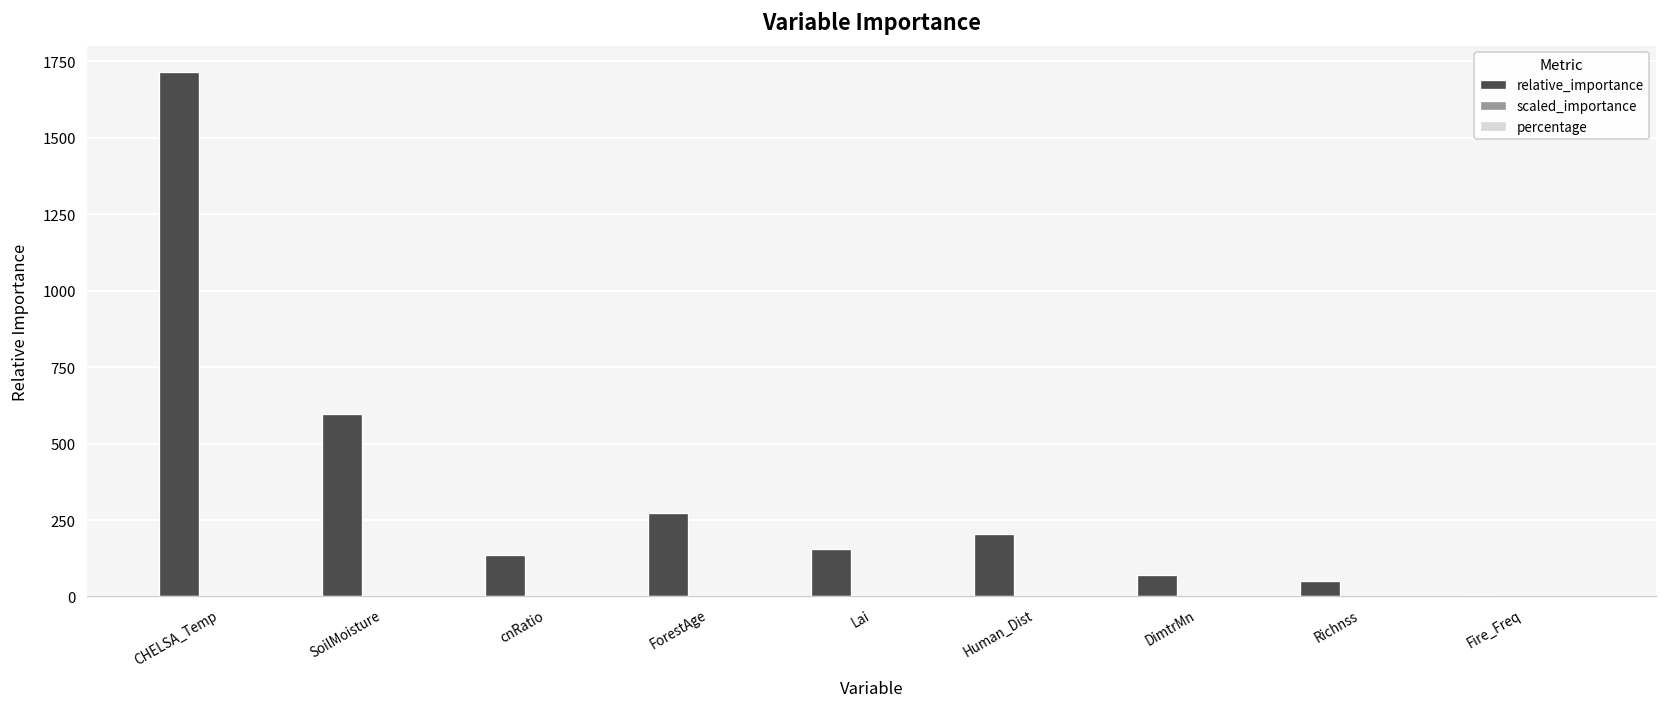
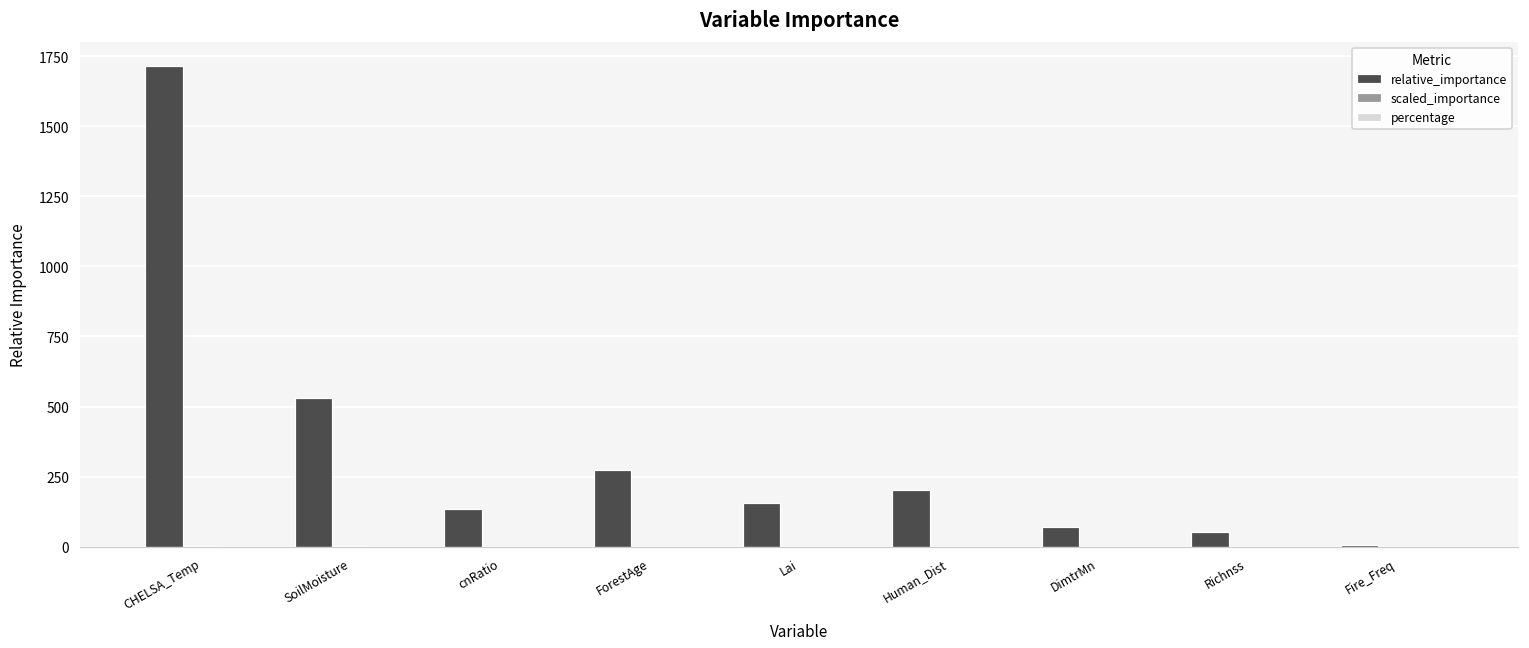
  {
    "relative_importance": {
      "CHELSA_Temp": 1720,
-     "SoilMoisture": 600,
+     "SoilMoisture": 530,
      "cnRatio": 140,
      "ForestAge": 270,
      "Lai": 160,
      "Human_Dist": 200,
      "DimtrMn": 70,
      "Richnss": 50
    }
  }
